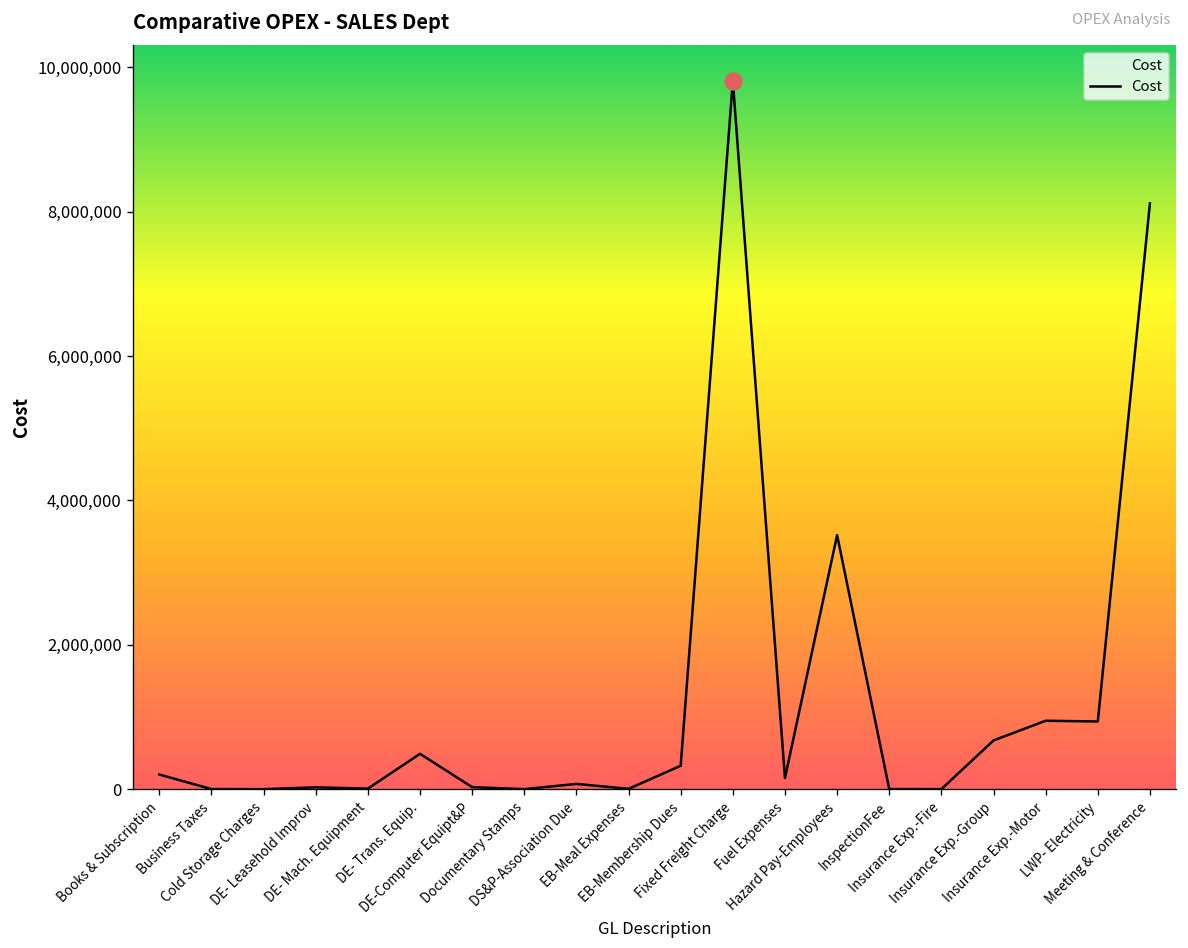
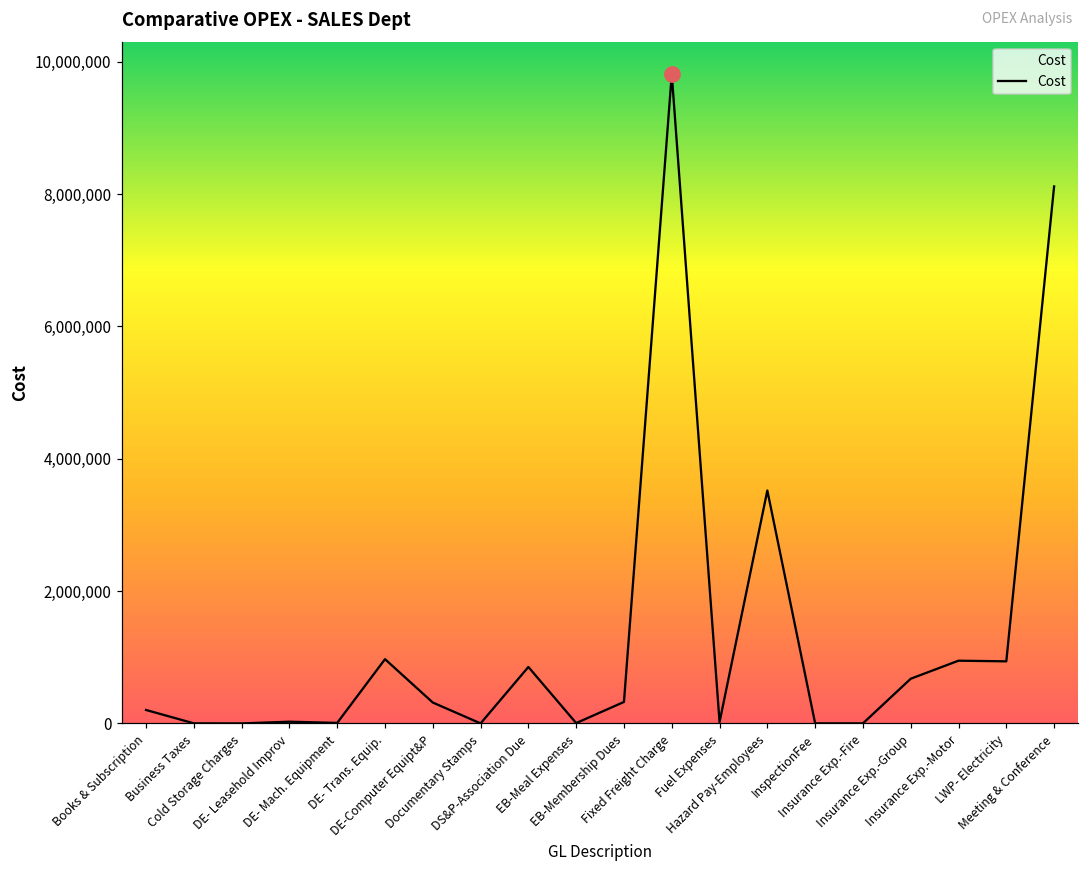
  {
    "Cost": {
      "Books & Subscription": "200,000",
      "Business Taxes": "0",
      "Cold Storage Charges": "0",
      "DE- Leasehold Improv": "0",
      "DE- Mach. Equipment": "0",
-     "DE- Trans. Equip.": "500,000",
-     "DE-Computer Equipt&P": "0",
+     "DE- Trans. Equip.": "1,000,000",
+     "DE-Computer Equipt&P": "300,000",
      "Documentary Stamps": "0",
-     "DS&P-Association Due": "100,000",
+     "DS&P-Association Due": "900,000",
      "EB-Meal Expenses": "0",
      "EB-Membership Dues": "300,000",
-     "Fuel Expenses": "200,000",
+     "Fuel Expenses": "0",
      "Hazard Pay-Employees": "3,500,000",
      "InspectionFee": "0",
      "Insurance Exp.-Fire": "0",
      "Insurance Exp.-Group": "700,000",
      "Insurance Exp.-Motor": "900,000",
      "LWP- Electricity": "900,000",
      "Meeting & Conference": "8,100,000"
    }
  }
